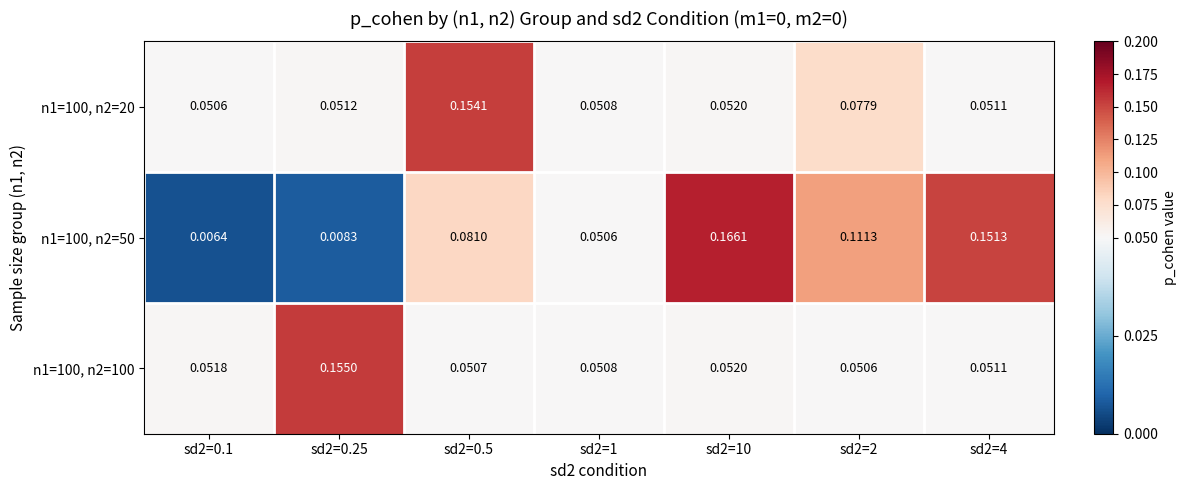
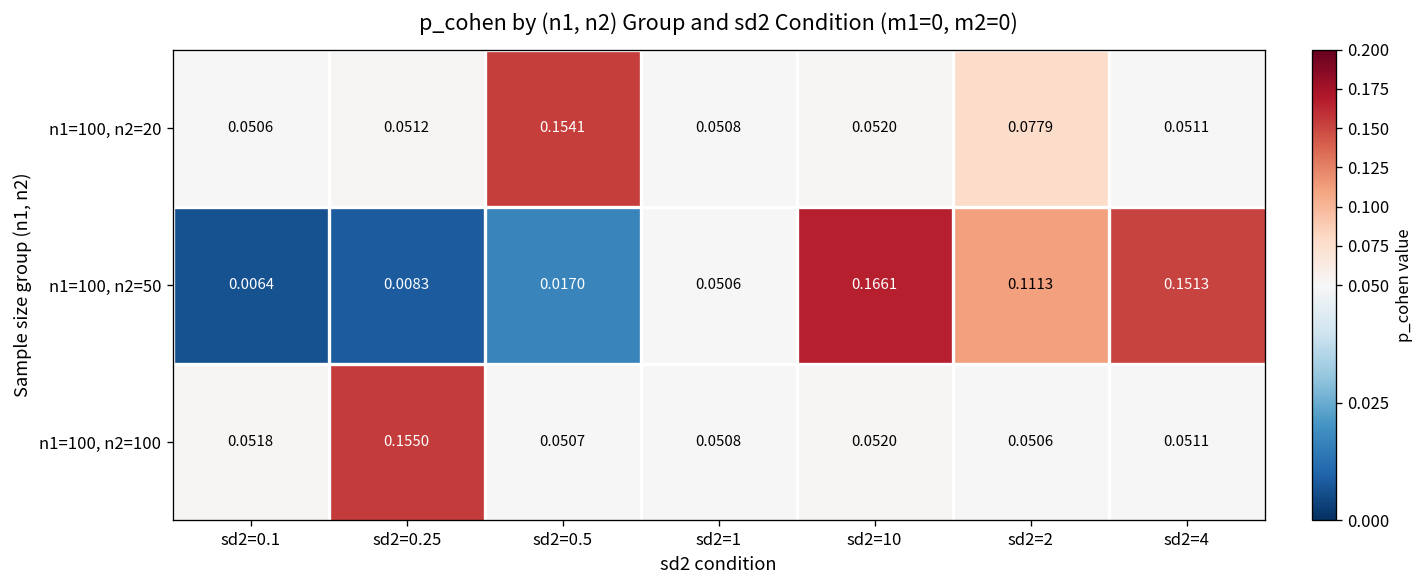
  {
    "n1=100, n2=20": {
      "sd2=0.1": 0.0506,
      "sd2=0.25": 0.0512,
      "sd2=0.5": 0.1541,
      "sd2=1": 0.0508,
      "sd2=10": 0.0520,
      "sd2=2": 0.0779,
      "sd2=4": 0.0511
    },
    "n1=100, n2=50": {
      "sd2=0.1": 0.0064,
      "sd2=0.25": 0.0083,
-     "sd2=0.5": 0.0810,
+     "sd2=0.5": 0.0170,
      "sd2=1": 0.0506,
      "sd2=10": 0.1661,
      "sd2=2": 0.1113,
      "sd2=4": 0.1513
    },
    "n1=100, n2=100": {
      "sd2=0.1": 0.0518,
      "sd2=0.25": 0.1550,
      "sd2=0.5": 0.0507,
      "sd2=1": 0.0508,
      "sd2=10": 0.0520,
      "sd2=2": 0.0506,
      "sd2=4": 0.0511
    }
  }
